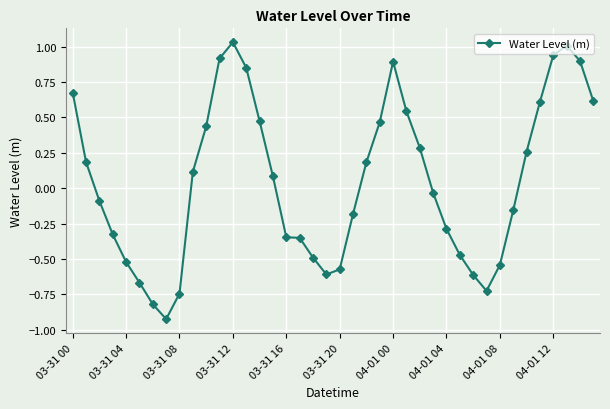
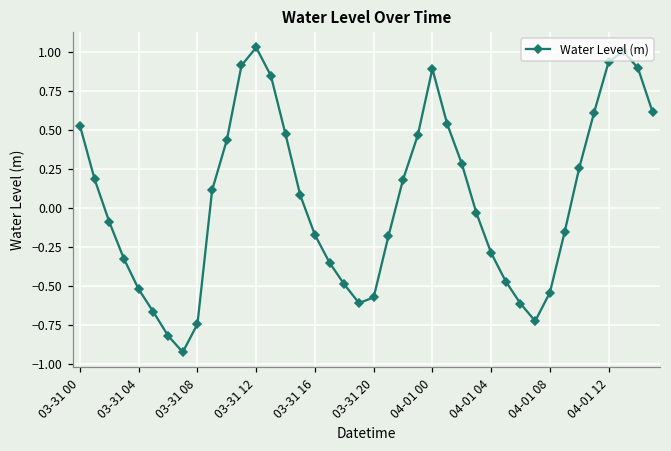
  {
-   "03-31 00": 0.68,
+   "03-31 00": 0.53,
    "03-31 04": -0.52,
    "03-31 08": -0.75,
    "03-31 12": 1.03,
-   "03-31 16": -0.35,
+   "03-31 16": -0.17,
    "03-31 20": -0.57,
    "04-01 00": 0.89,
    "04-01 04": -0.29,
    "04-01 08": -0.54,
    "04-01 12": 0.94
  }
